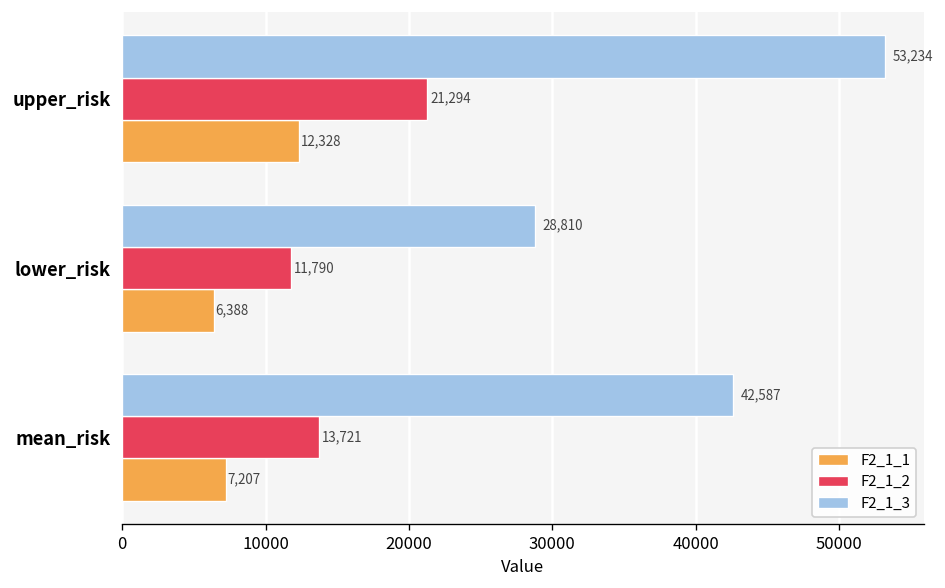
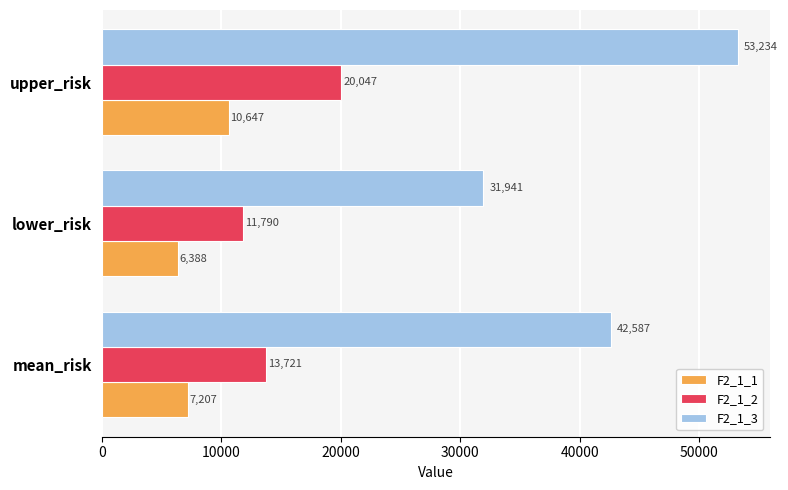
  {
    "F2_1_1": {
-     "upper_risk": "12,328",
+     "upper_risk": "10,647",
      "lower_risk": "6,388",
      "mean_risk": "7,207"
    },
    "F2_1_2": {
-     "upper_risk": "21,294",
+     "upper_risk": "20,047",
      "lower_risk": "11,790",
      "mean_risk": "13,721"
    },
    "F2_1_3": {
      "upper_risk": "53,234",
-     "lower_risk": "28,810",
+     "lower_risk": "31,941",
      "mean_risk": "42,587"
    }
  }
